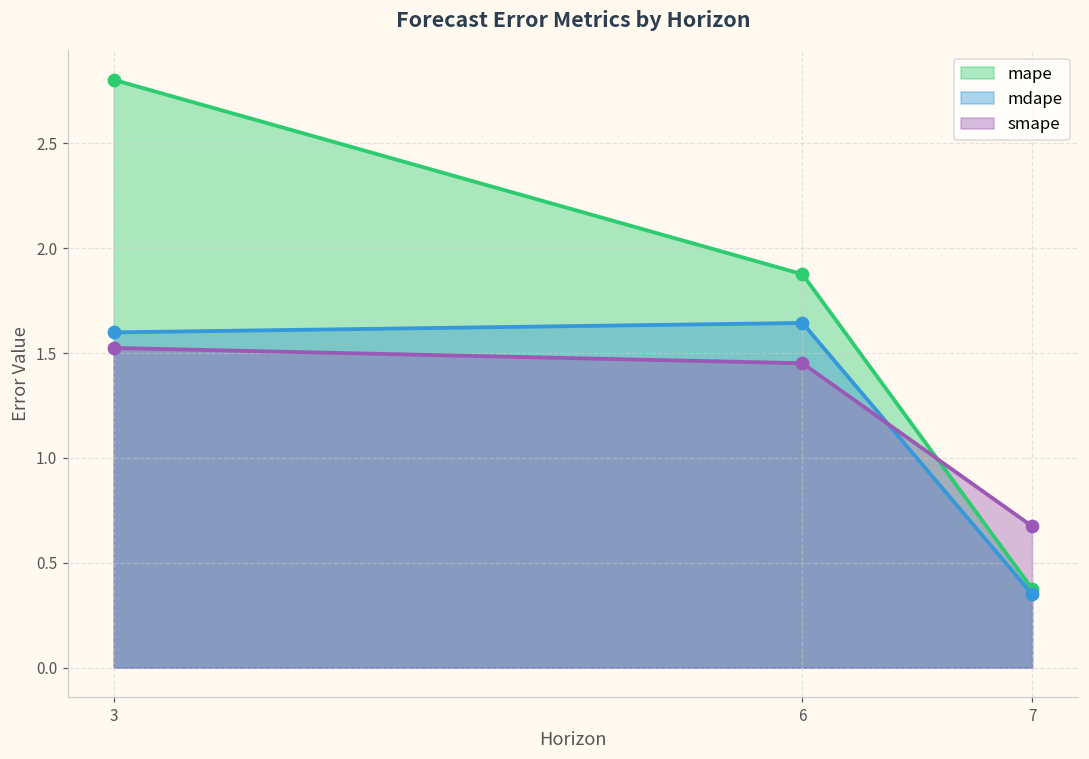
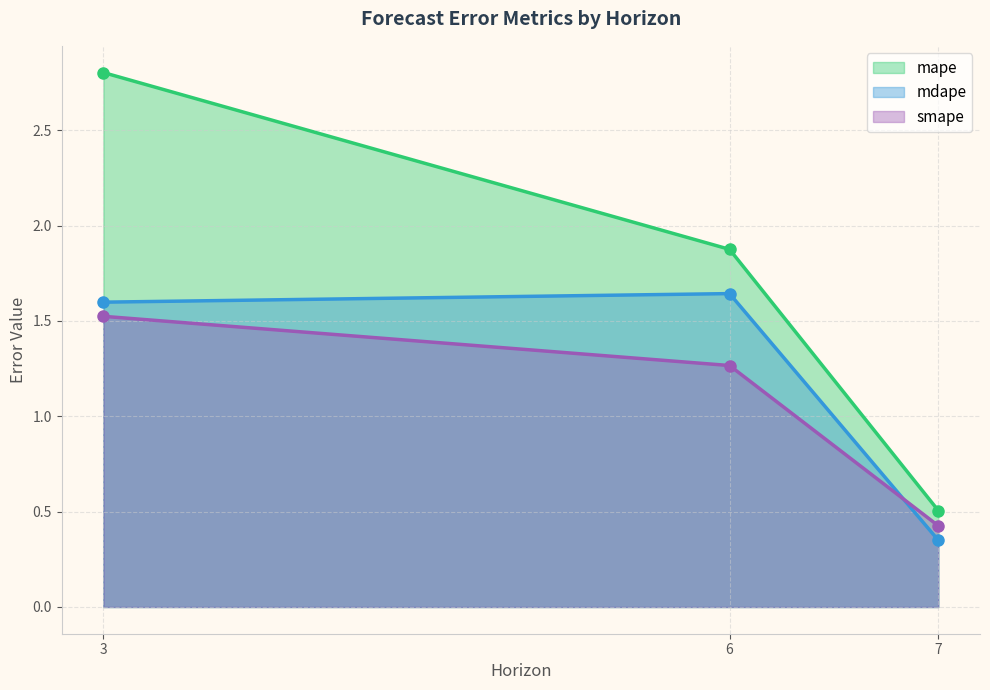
  {
    "mape": {
      "3": 2.80,
      "6": 1.88,
-     "7": 0.38
+     "7": 0.51
    },
    "mdape": {
      "3": 1.60,
      "6": 1.64,
      "7": 0.35
    },
    "smape": {
      "3": 1.52,
-     "6": 1.45,
-     "7": 0.67
+     "6": 1.27,
+     "7": 0.43
    }
  }
